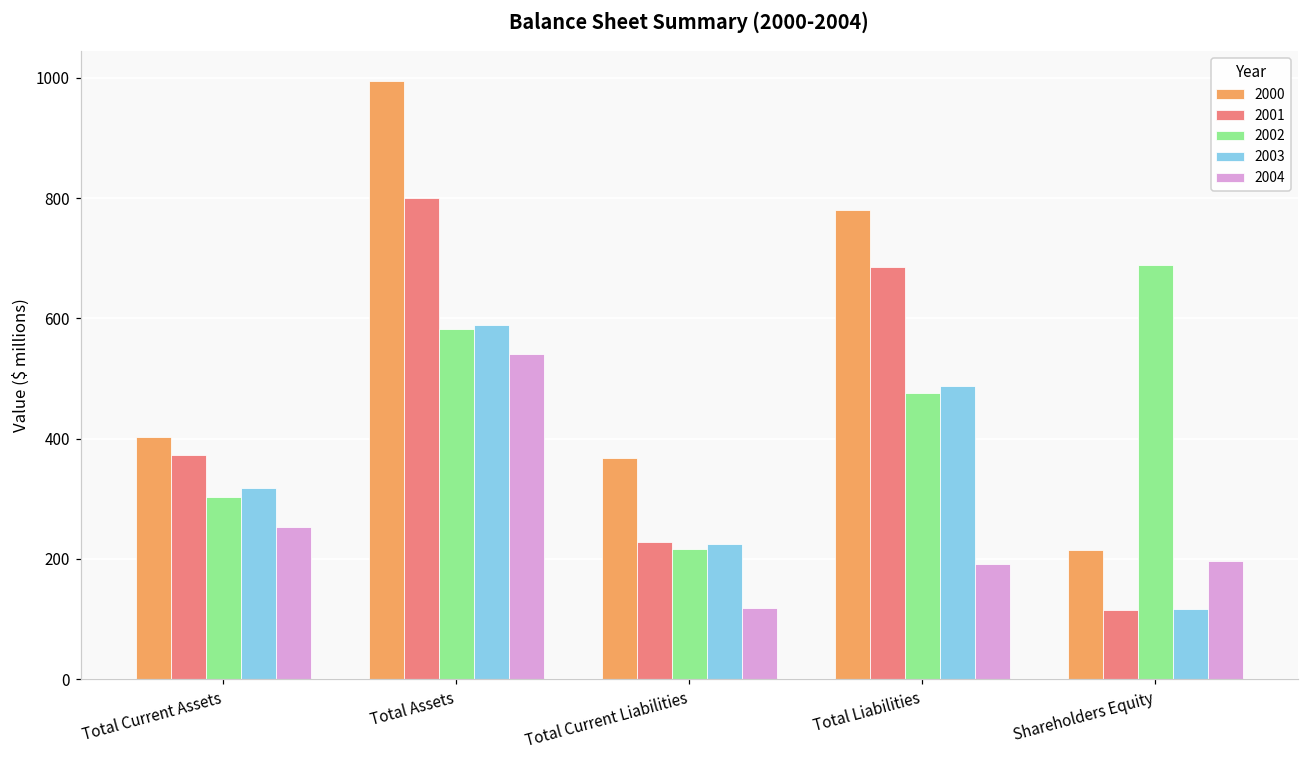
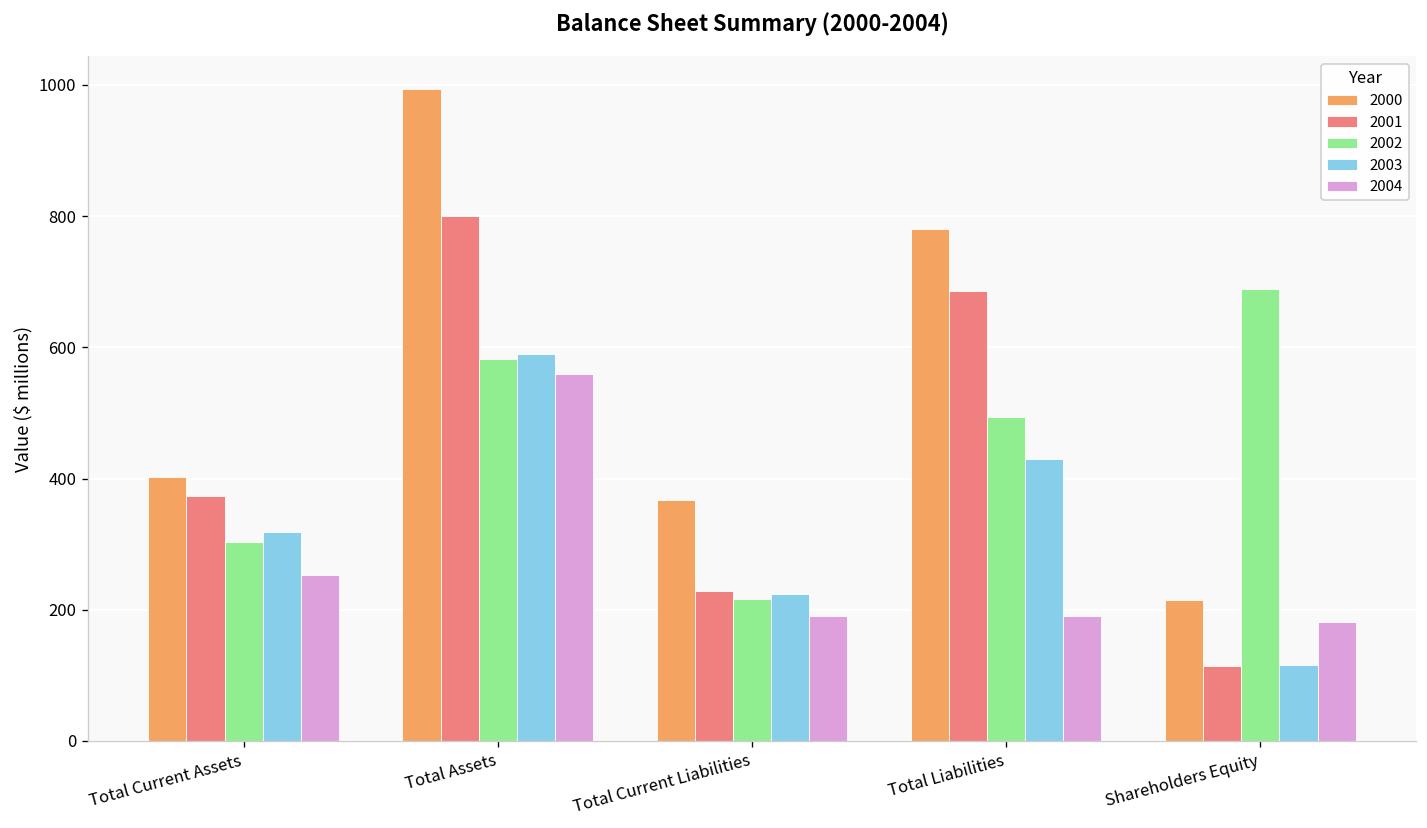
  {
    "2002": {
      "Total Current Assets": 300,
      "Total Assets": 580,
      "Total Current Liabilities": 220,
-     "Total Liabilities": 480,
+     "Total Liabilities": 490,
      "Shareholders Equity": 690
    },
    "2003": {
      "Total Current Assets": 320,
      "Total Assets": 590,
      "Total Current Liabilities": 220,
-     "Total Liabilities": 490,
+     "Total Liabilities": 430,
      "Shareholders Equity": 120
    },
    "2004": {
      "Total Current Assets": 250,
-     "Total Assets": 540,
-     "Total Current Liabilities": 120,
+     "Total Assets": 560,
+     "Total Current Liabilities": 190,
      "Total Liabilities": 190,
-     "Shareholders Equity": 200
+     "Shareholders Equity": 180
    }
  }
